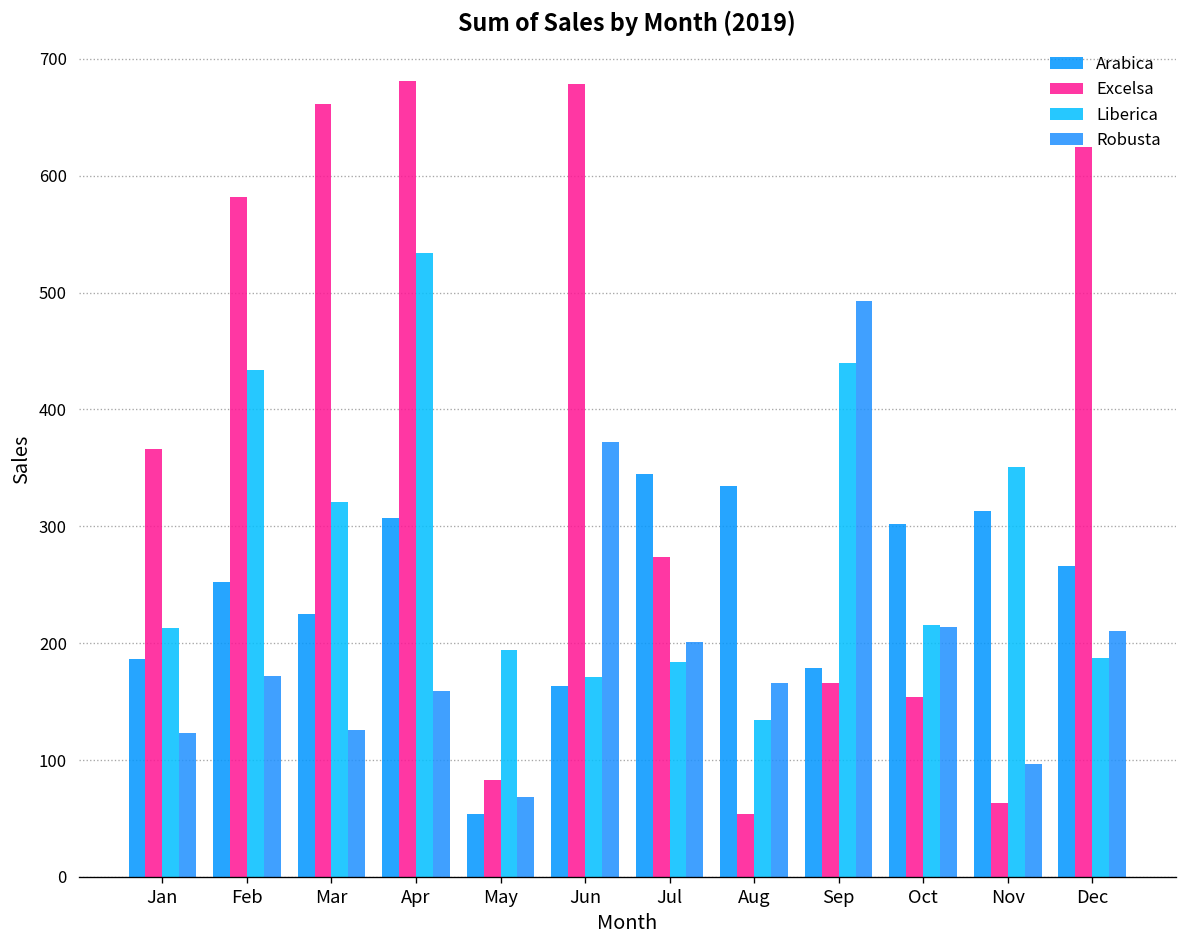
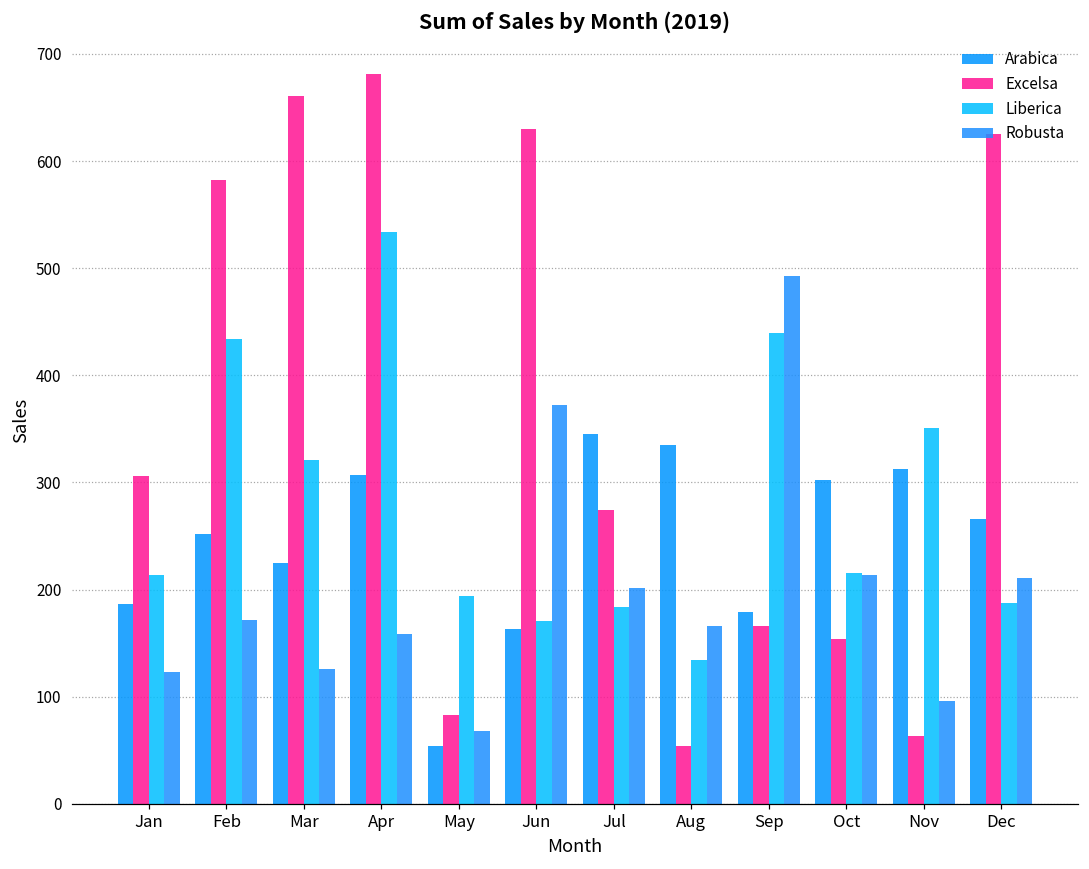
  {
    "Excelsa": {
-     "Jan": 370,
+     "Jan": 310,
      "Feb": 580,
      "Mar": 660,
      "Apr": 680,
      "May": 80,
-     "Jun": 680,
+     "Jun": 630,
      "Jul": 270,
      "Aug": 50,
      "Sep": 170,
      "Oct": 150,
      "Nov": 60,
      "Dec": 620
    }
  }
